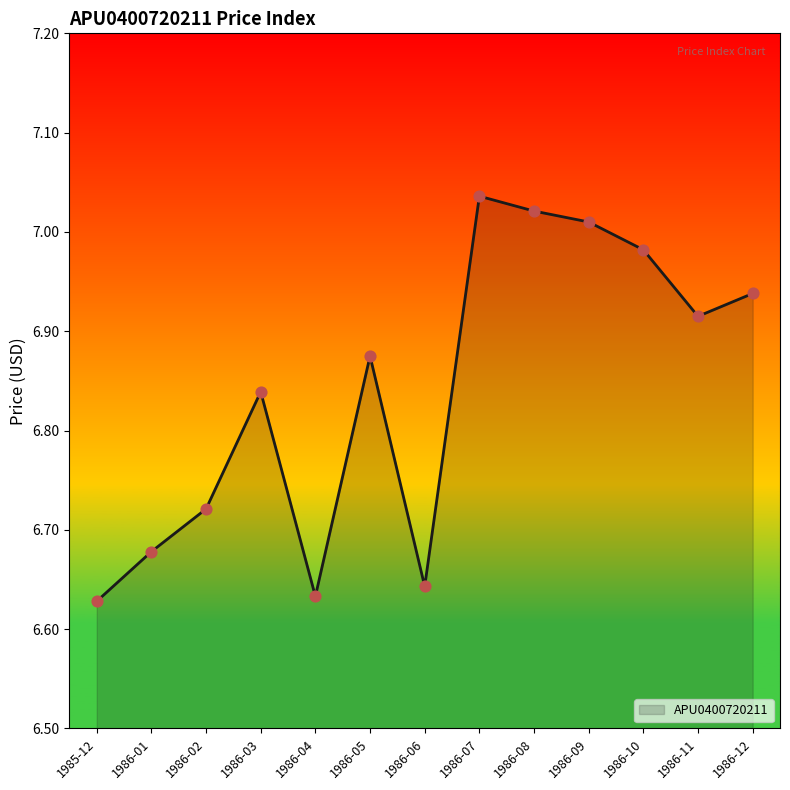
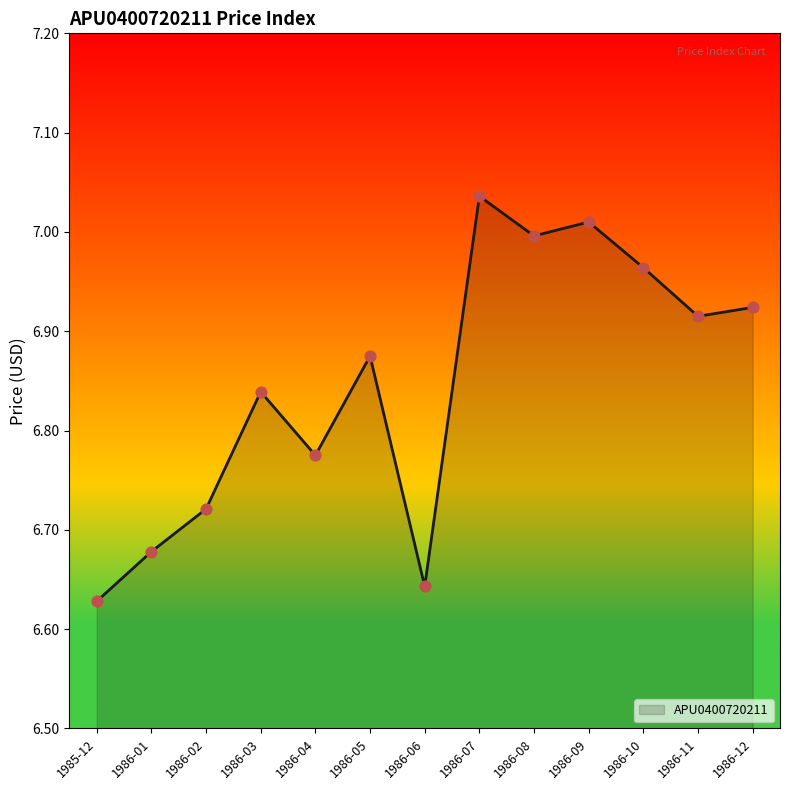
  {
    "1985-12": 6.63,
    "1986-01": 6.68,
    "1986-02": 6.72,
    "1986-03": 6.84,
-   "1986-04": 6.63,
+   "1986-04": 6.78,
    "1986-05": 6.88,
    "1986-06": 6.64,
    "1986-07": 7.04,
-   "1986-08": 7.02,
+   "1986-08": 7.00,
    "1986-09": 7.01,
-   "1986-10": 6.98,
+   "1986-10": 6.96,
    "1986-11": 6.92,
-   "1986-12": 6.94
+   "1986-12": 6.92
  }
